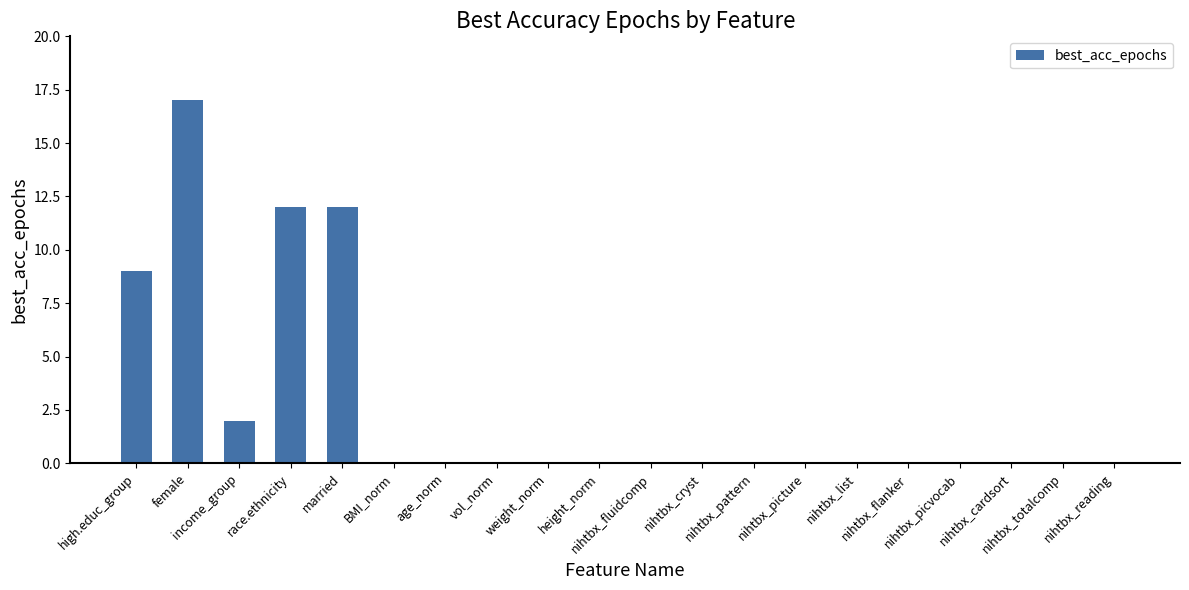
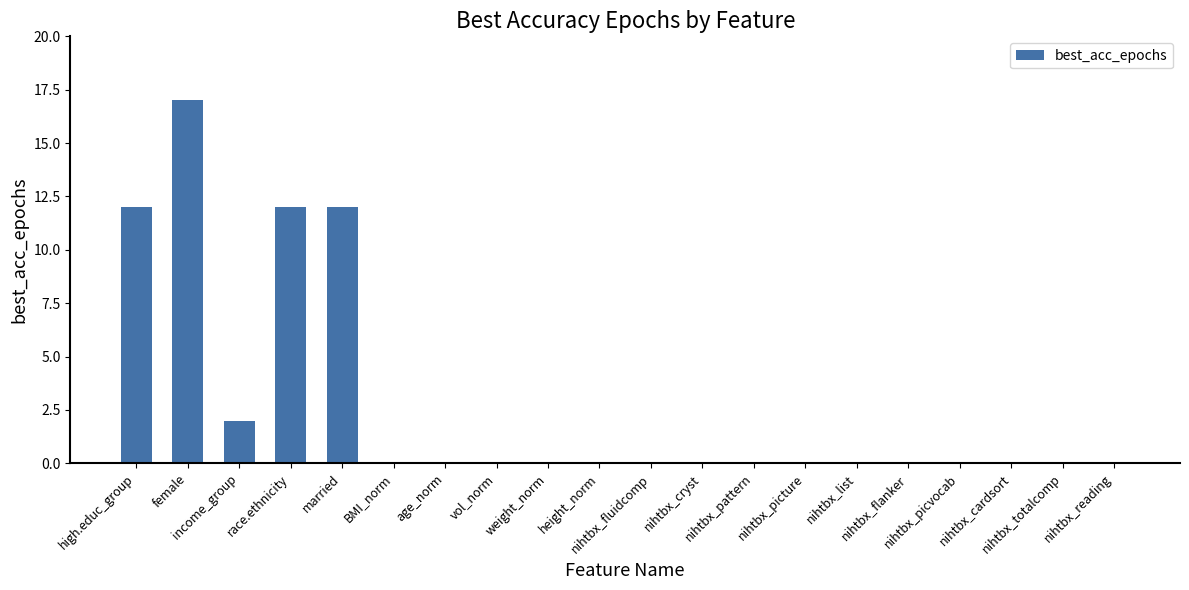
  {
-   "high.educ_group": 9,
+   "high.educ_group": 12,
    "female": 17,
    "income_group": 2,
    "race.ethnicity": 12,
    "married": 12,
    "BMI_norm": 0,
    "age_norm": 0,
    "vol_norm": 0,
    "weight_norm": 0,
    "height_norm": 0,
    "nihtbx_fluidcomp": 0,
    "nihtbx_cryst": 0,
    "nihtbx_pattern": 0,
    "nihtbx_picture": 0,
    "nihtbx_list": 0,
    "nihtbx_flanker": 0,
    "nihtbx_picvocab": 0,
    "nihtbx_cardsort": 0,
    "nihtbx_totalcomp": 0,
    "nihtbx_reading": 0
  }
